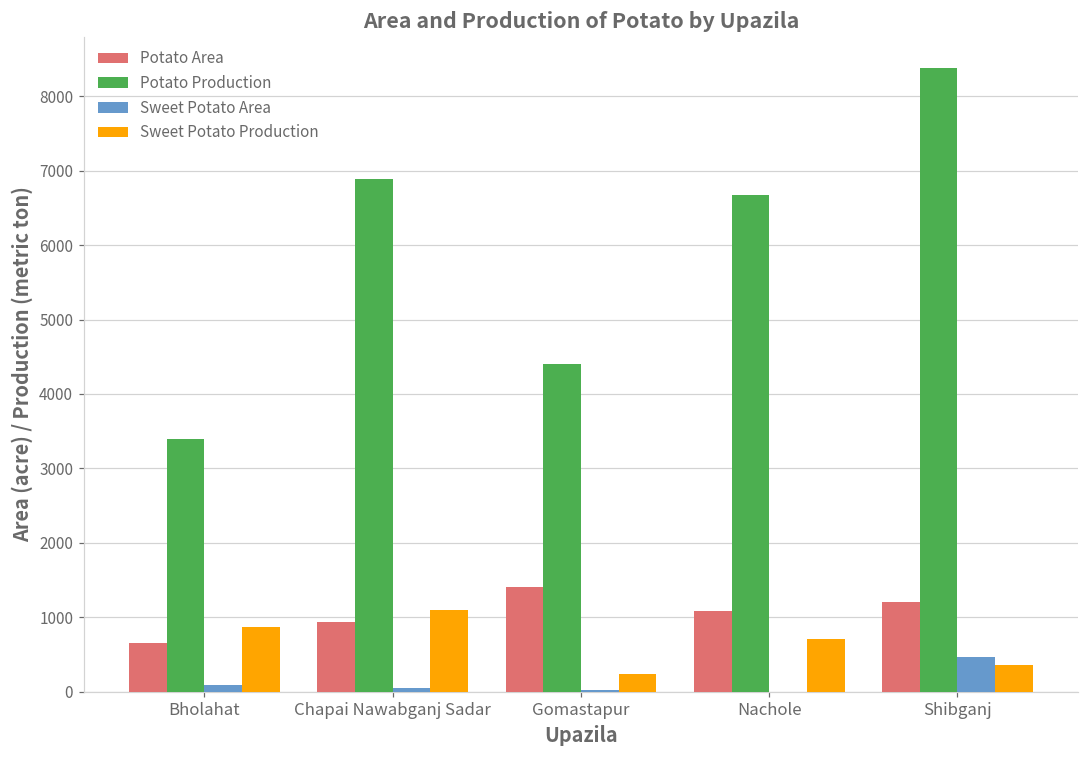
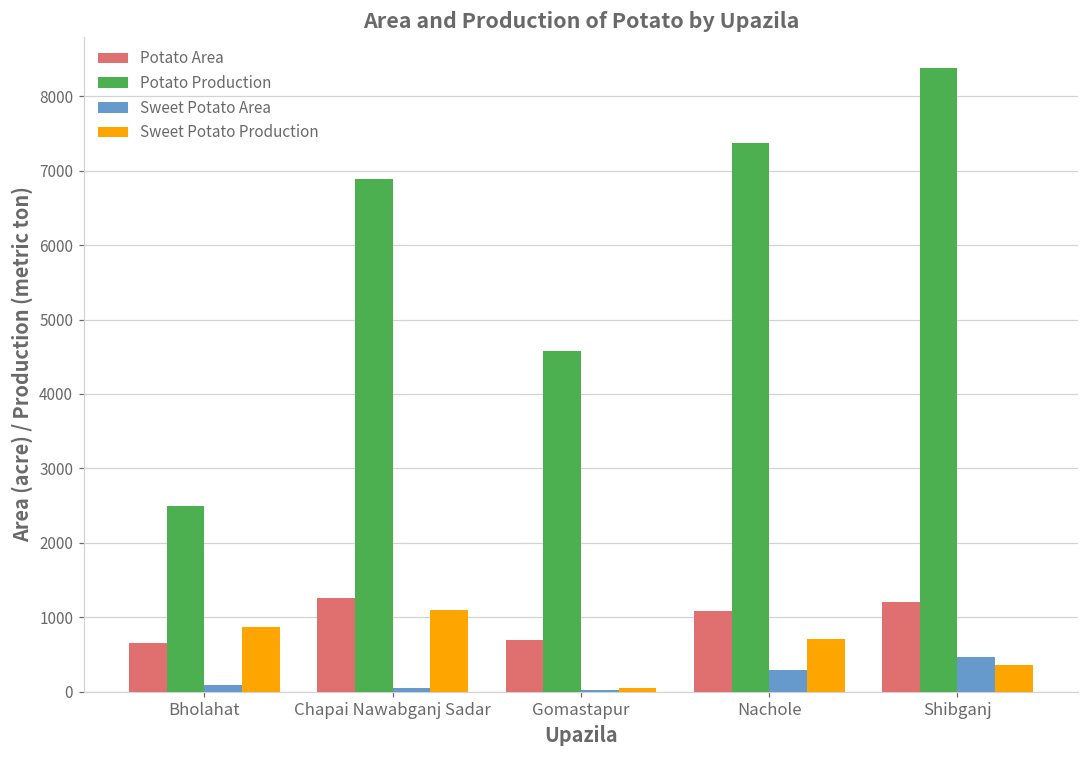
  {
    "Potato Area": {
      "Bholahat": 600,
-     "Chapai Nawabganj Sadar": 900,
-     "Gomastapur": 1400,
+     "Chapai Nawabganj Sadar": 1300,
+     "Gomastapur": 700,
      "Nachole": 1100,
      "Shibganj": 1200
    },
    "Potato Production": {
-     "Bholahat": 3400,
+     "Bholahat": 2500,
      "Chapai Nawabganj Sadar": 6900,
-     "Gomastapur": 4400,
-     "Nachole": 6700,
+     "Gomastapur": 4600,
+     "Nachole": 7400,
      "Shibganj": 8400
    },
    "Sweet Potato Area": {
      "Bholahat": 100,
      "Chapai Nawabganj Sadar": 0,
-     "Nachole": 0,
+     "Nachole": 300,
      "Shibganj": 500
    },
    "Sweet Potato Production": {
      "Bholahat": 900,
      "Chapai Nawabganj Sadar": 1100,
-     "Gomastapur": 200,
+     "Gomastapur": 0,
      "Nachole": 700,
      "Shibganj": 400
    }
  }
